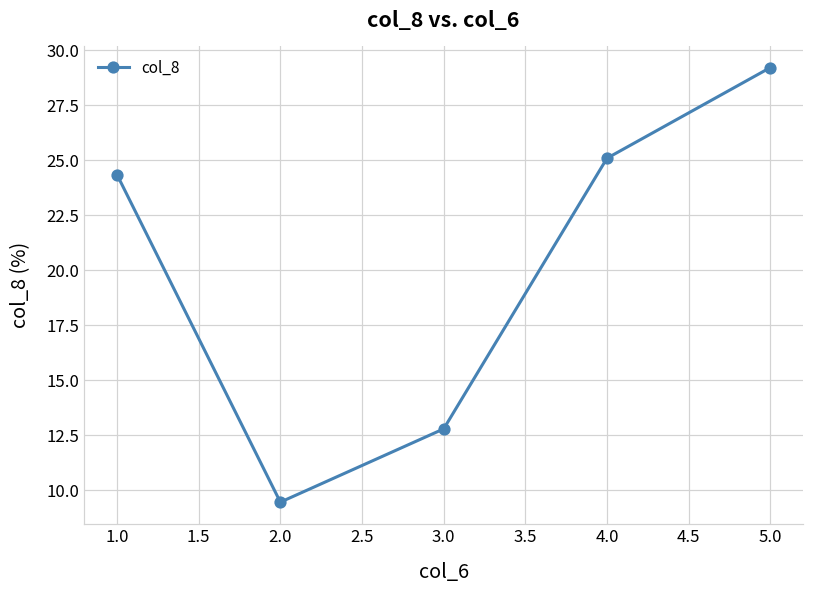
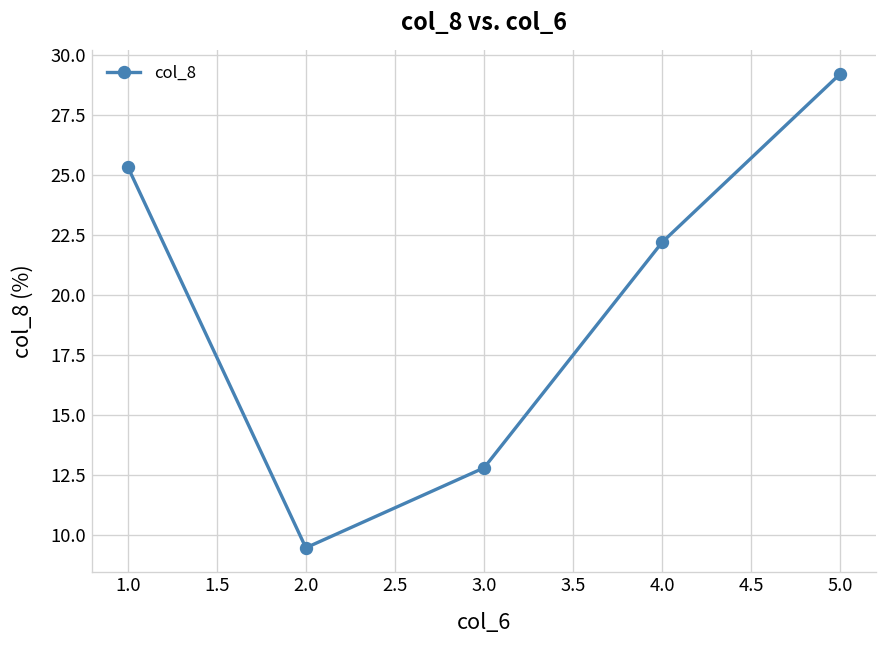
  {
-   "1.0": 24.4,
+   "1.0": 25.4,
    "2.0": 9.5,
    "3.0": 12.8,
-   "4.0": 25.1,
+   "4.0": 22.2,
    "5.0": 29.2
  }
